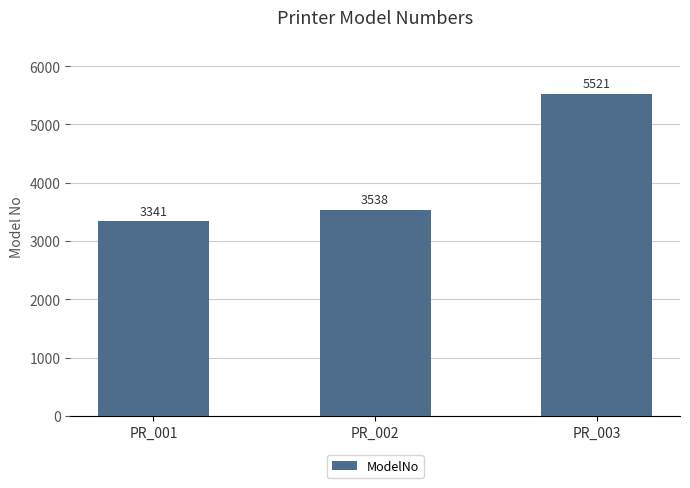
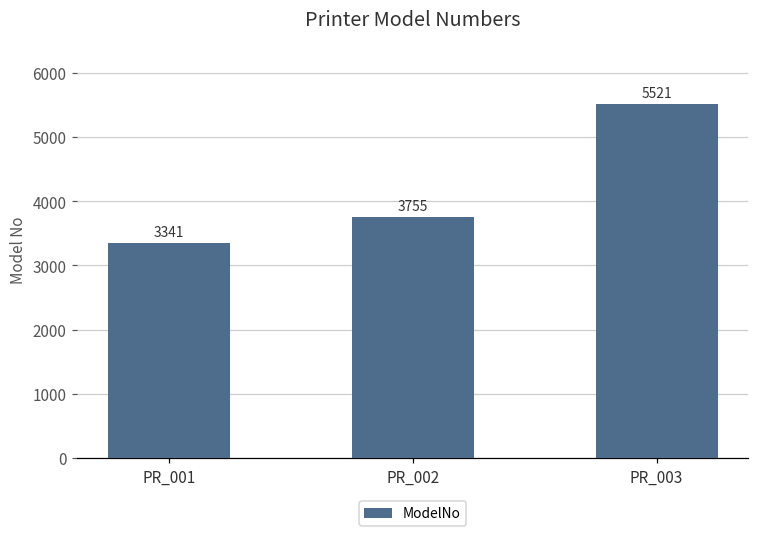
  {
    "PR_001": 3341,
-   "PR_002": 3538,
+   "PR_002": 3755,
    "PR_003": 5521
  }
